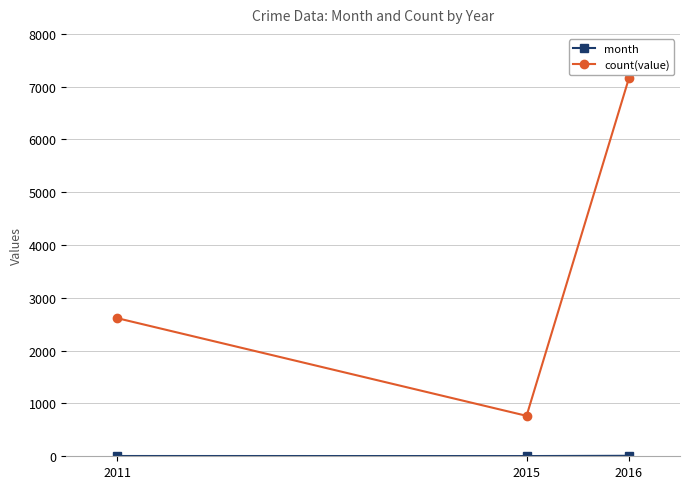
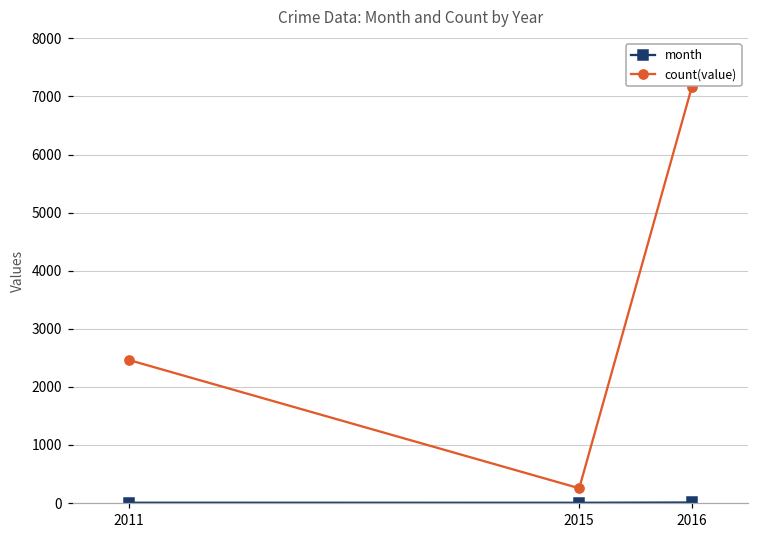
  {
    "month": {
      "2011": 0,
      "2015": 0,
      "2016": 0
    },
    "count(value)": {
-     "2011": 2600,
-     "2015": 800,
+     "2011": 2500,
+     "2015": 300,
      "2016": 7200
    }
  }
